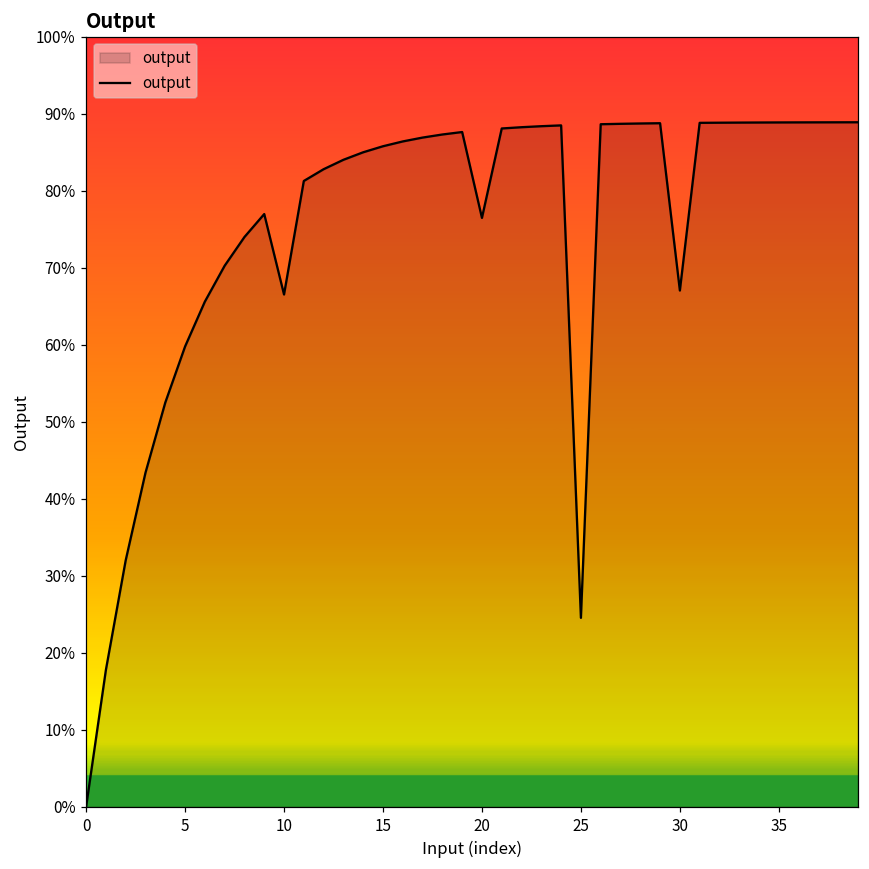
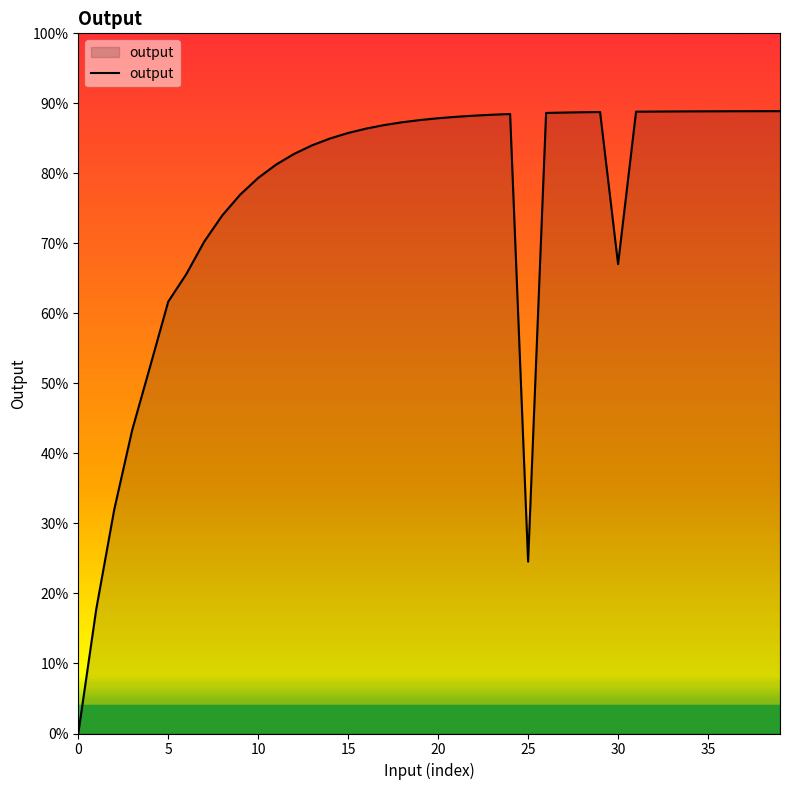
  {
-   "5": "60%",
-   "10": "67%",
+   "5": "62%",
+   "10": "79%",
    "15": "86%",
-   "20": "76%",
+   "20": "88%",
    "25": "25%",
    "30": "67%",
    "35": "89%"
  }
